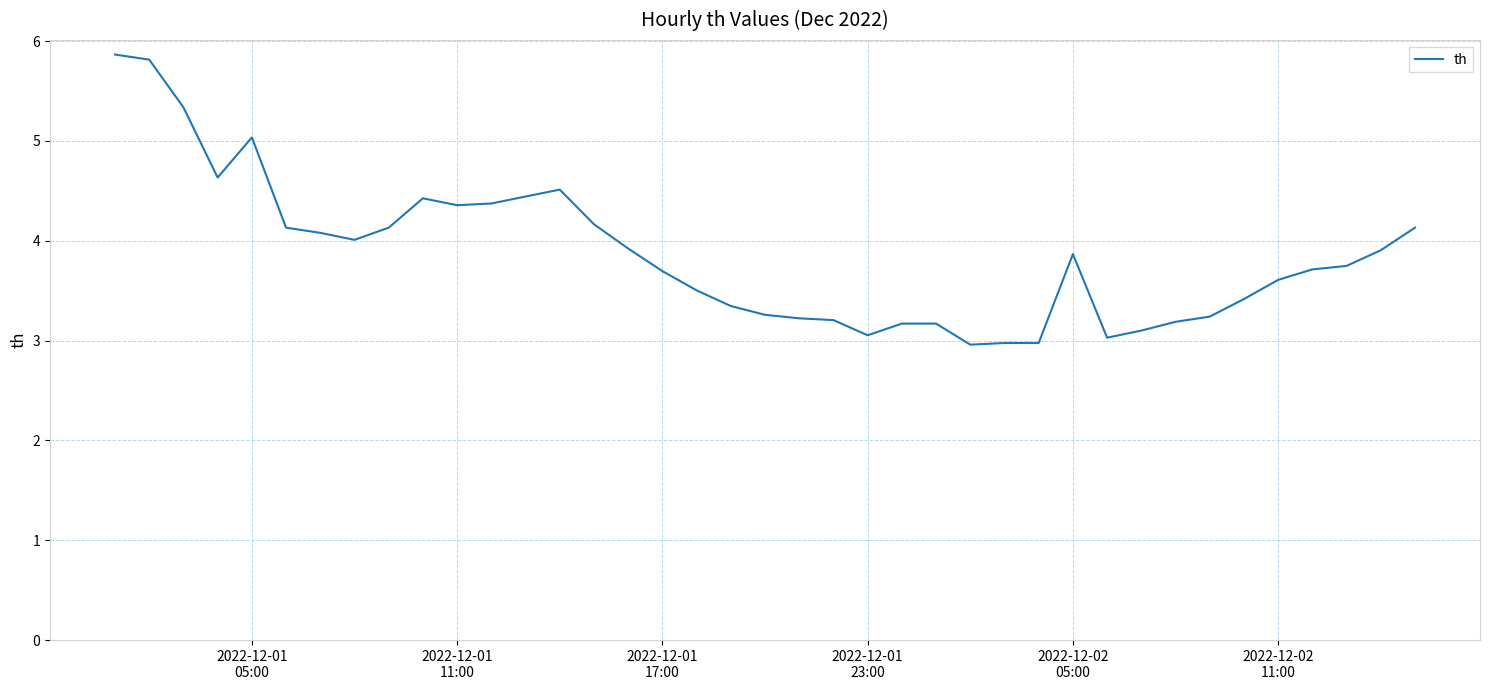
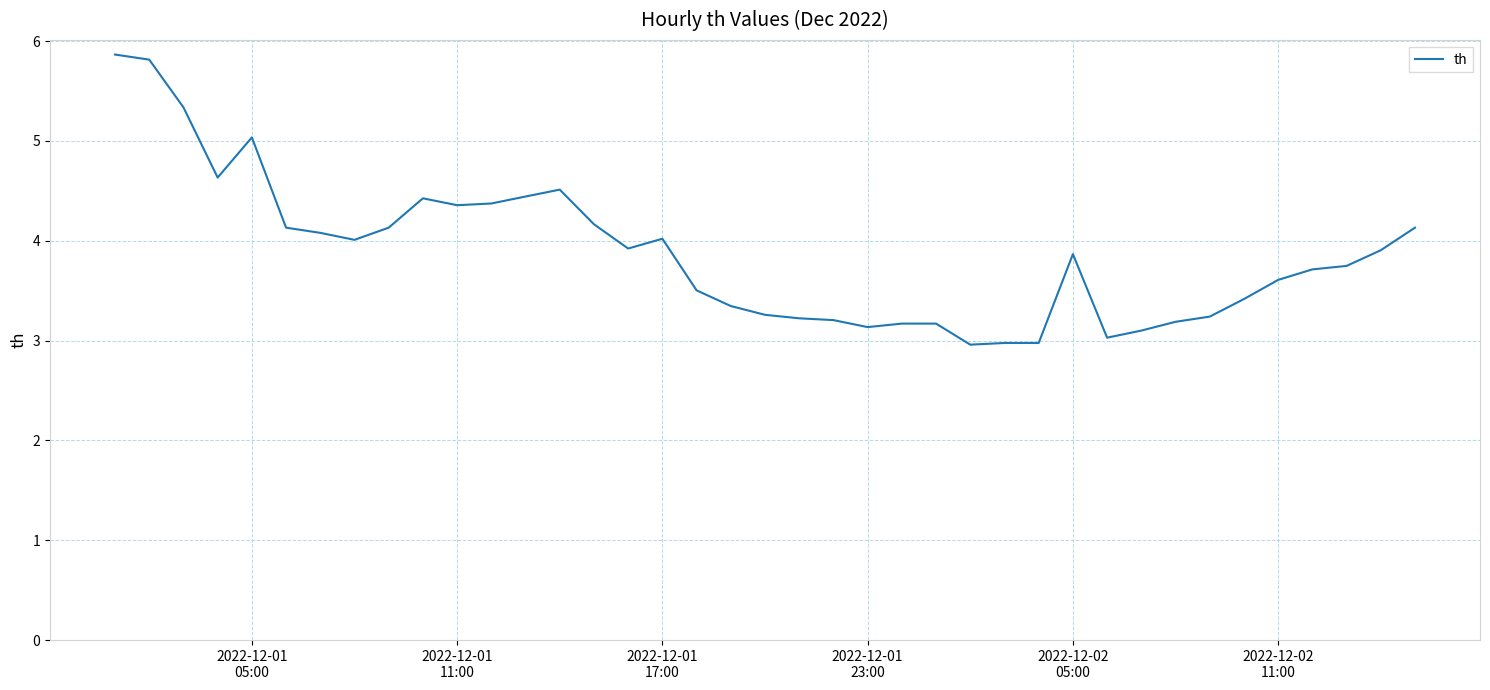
  {
    "2022-12-01 05:00": 5.0,
    "2022-12-01 11:00": 4.4,
-   "2022-12-01 17:00": 3.7,
-   "2022-12-01 23:00": 3.05,
+   "2022-12-01 17:00": 4.0,
+   "2022-12-01 23:00": 3.14,
    "2022-12-02 05:00": 3.9,
    "2022-12-02 11:00": 3.6
  }
